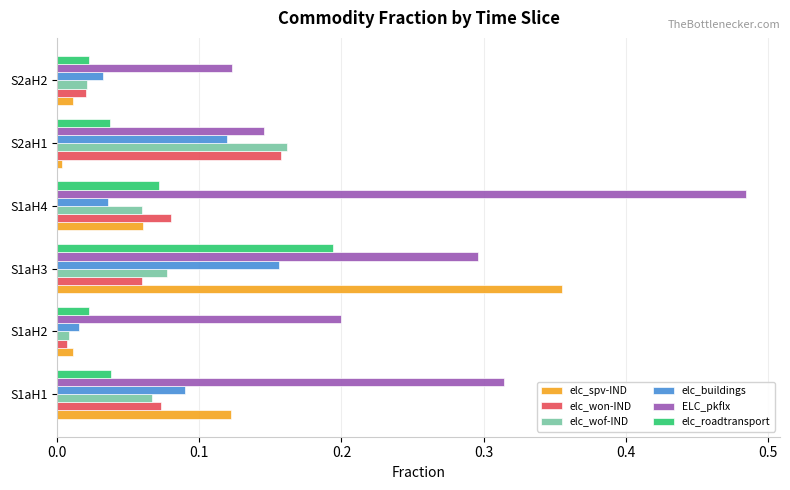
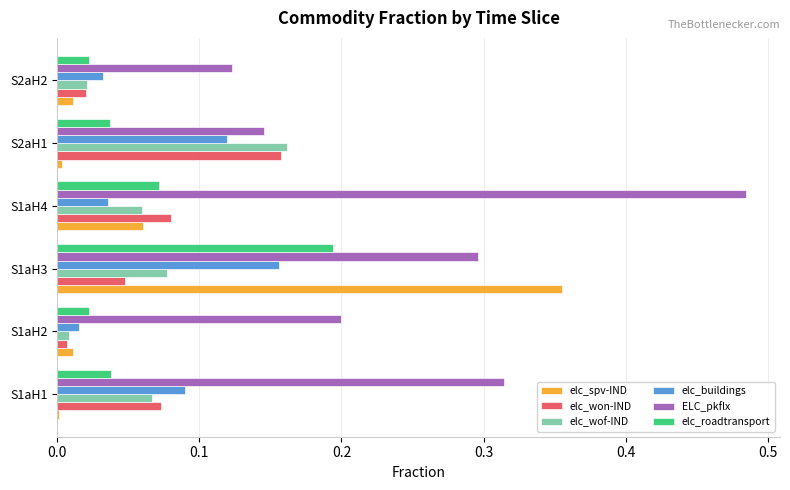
  {
    "elc_spv-IND": {
      "S2aH2": 0.011,
      "S2aH1": 0.003,
      "S1aH4": 0.060,
      "S1aH3": 0.355,
      "S1aH2": 0.011,
-     "S1aH1": 0.122
+     "S1aH1": 0.001
    },
    "elc_won-IND": {
      "S2aH2": 0.020,
      "S2aH1": 0.157,
      "S1aH4": 0.080,
-     "S1aH3": 0.060,
+     "S1aH3": 0.047,
      "S1aH2": 0.007,
      "S1aH1": 0.073
    },
    "elc_wof-IND": {
      "S2aH2": 0.021,
      "S2aH1": 0.161,
      "S1aH4": 0.060,
      "S1aH3": 0.077,
      "S1aH2": 0.009,
      "S1aH1": 0.067
    },
    "elc_buildings": {
      "S2aH2": 0.033,
      "S2aH1": 0.120,
      "S1aH4": 0.036,
      "S1aH3": 0.156,
      "S1aH2": 0.016,
      "S1aH1": 0.090
    },
    "ELC_pkflx": {
      "S2aH2": 0.123,
      "S2aH1": 0.146,
      "S1aH4": 0.484,
      "S1aH3": 0.296,
      "S1aH2": 0.199,
      "S1aH1": 0.314
    },
    "elc_roadtransport": {
      "S2aH2": 0.022,
      "S2aH1": 0.037,
      "S1aH4": 0.072,
      "S1aH3": 0.194,
      "S1aH2": 0.023,
      "S1aH1": 0.038
    }
  }
